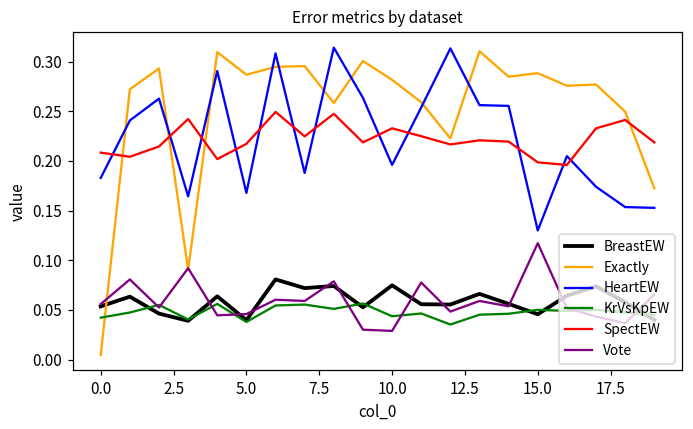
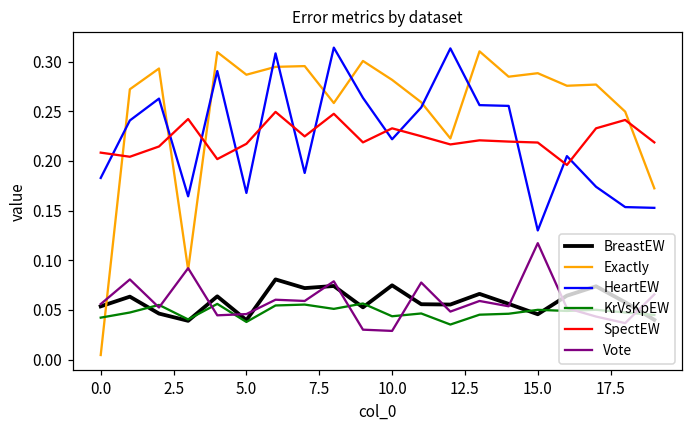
  {
    "BreastEW": {
      "10.0": 0.07,
      "15.0": 0.05
    },
    "Exactly": {
      "0.0": 0.00,
      "5.0": 0.29,
      "10.0": 0.28,
      "15.0": 0.29
    },
    "HeartEW": {
      "0.0": 0.18,
      "5.0": 0.17,
-     "10.0": 0.20,
+     "10.0": 0.22,
      "15.0": 0.13
    },
    "KrVsKpEW": {
      "0.0": 0.04,
      "10.0": 0.04,
      "15.0": 0.05
    },
    "SpectEW": {
      "0.0": 0.21,
      "5.0": 0.22,
      "10.0": 0.23,
-     "15.0": 0.20
+     "15.0": 0.22
    },
    "Vote": {
      "5.0": 0.05,
      "10.0": 0.03,
      "15.0": 0.12
    }
  }
